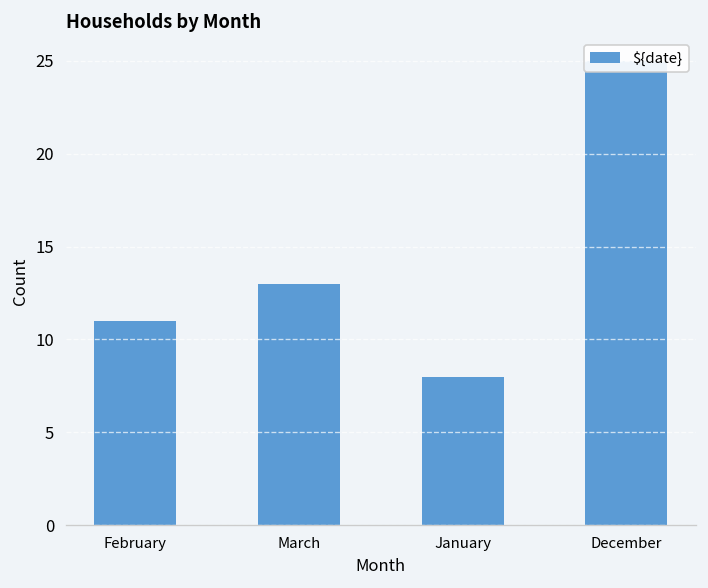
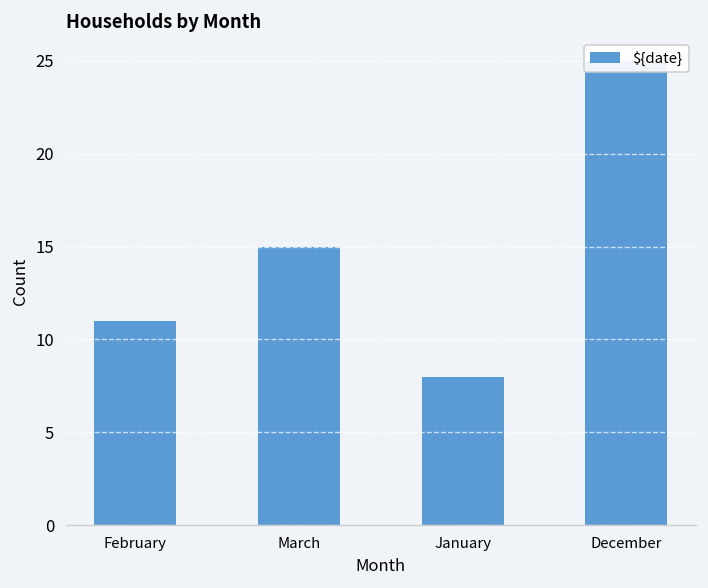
  {
    "February": 11,
-   "March": 13,
+   "March": 15,
    "January": 8
  }
